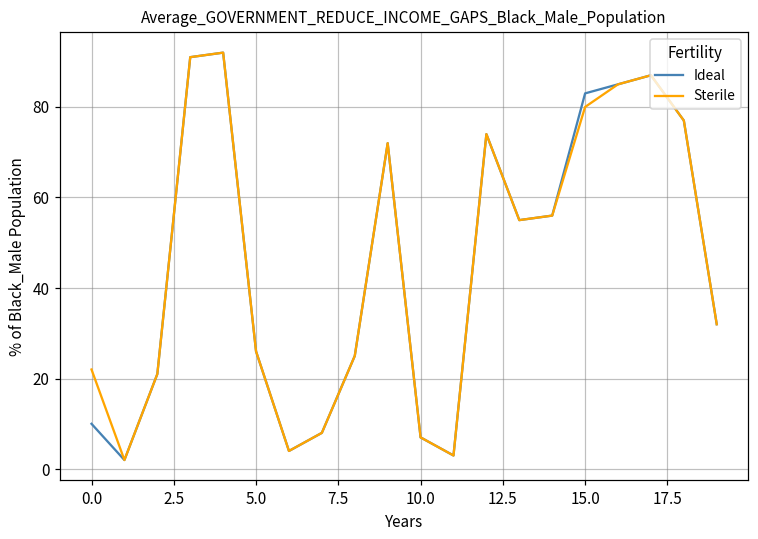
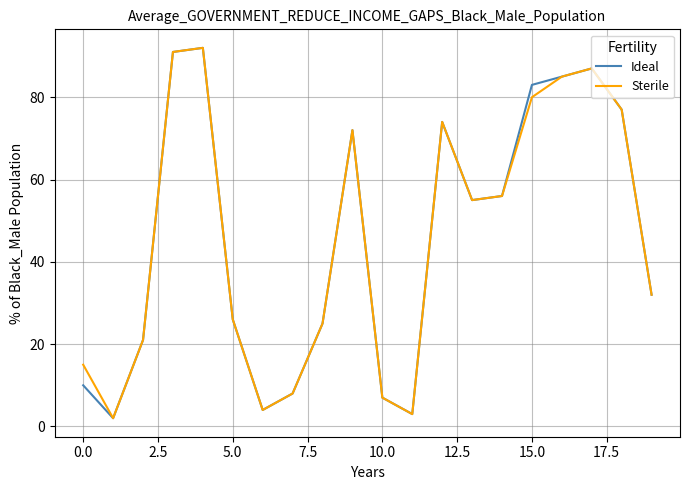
  {
    "Ideal": {
      "0.0": 10,
      "15.0": 83
    },
    "Sterile": {
-     "0.0": 22,
+     "0.0": 15,
      "15.0": 80
    }
  }
